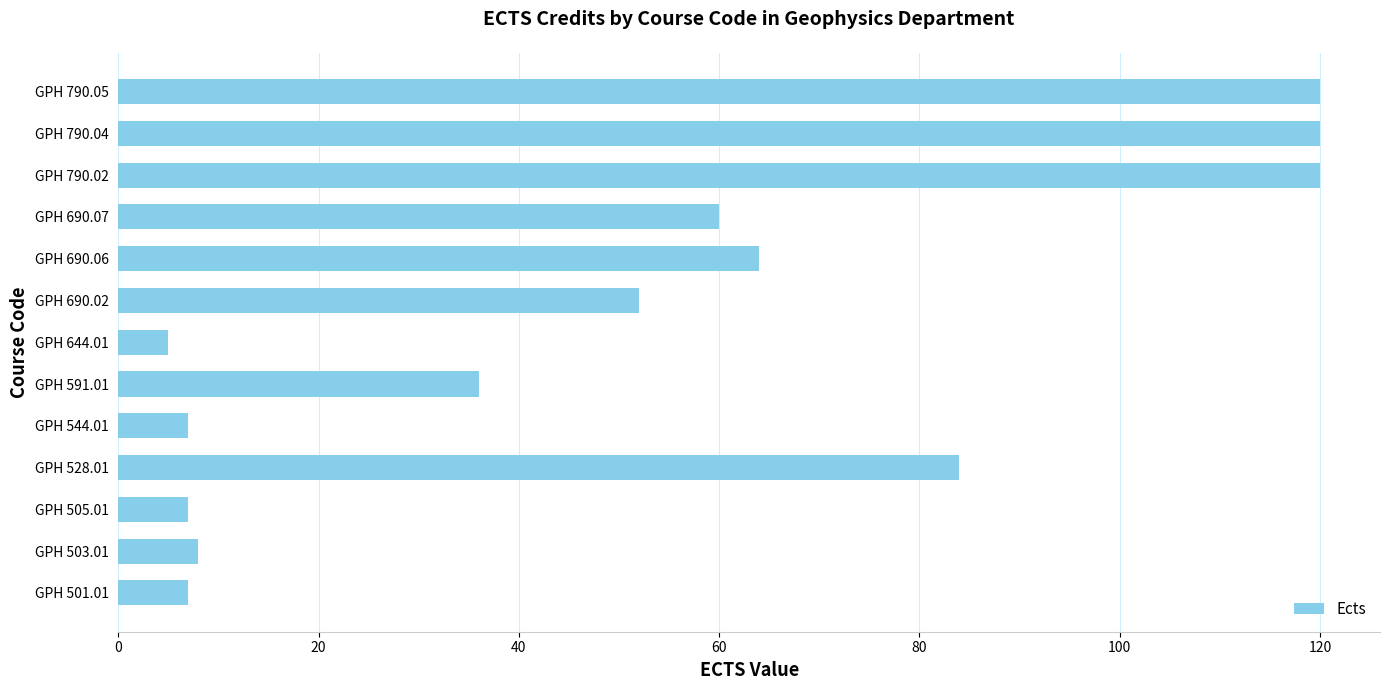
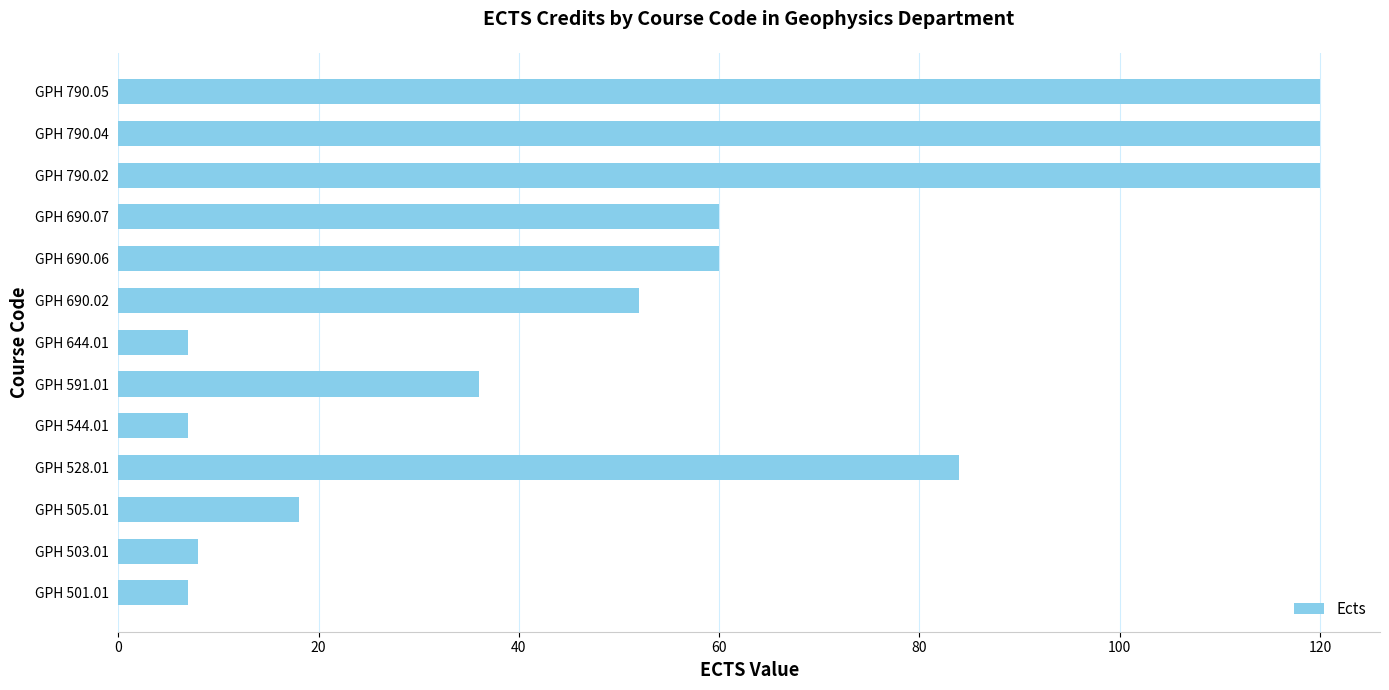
  {
    "GPH 790.05": 120,
    "GPH 790.04": 120,
    "GPH 790.02": 120,
    "GPH 690.07": 60,
-   "GPH 690.06": 64,
+   "GPH 690.06": 60,
    "GPH 690.02": 52,
-   "GPH 644.01": 5,
+   "GPH 644.01": 7,
    "GPH 591.01": 36,
    "GPH 544.01": 7,
    "GPH 528.01": 84,
-   "GPH 505.01": 7,
+   "GPH 505.01": 18,
    "GPH 503.01": 8,
    "GPH 501.01": 7
  }
